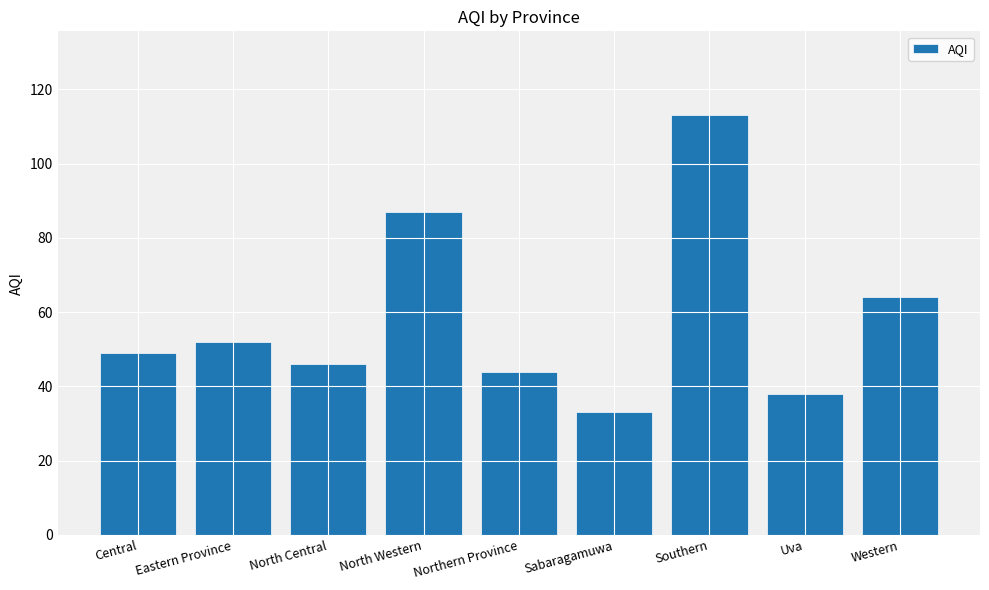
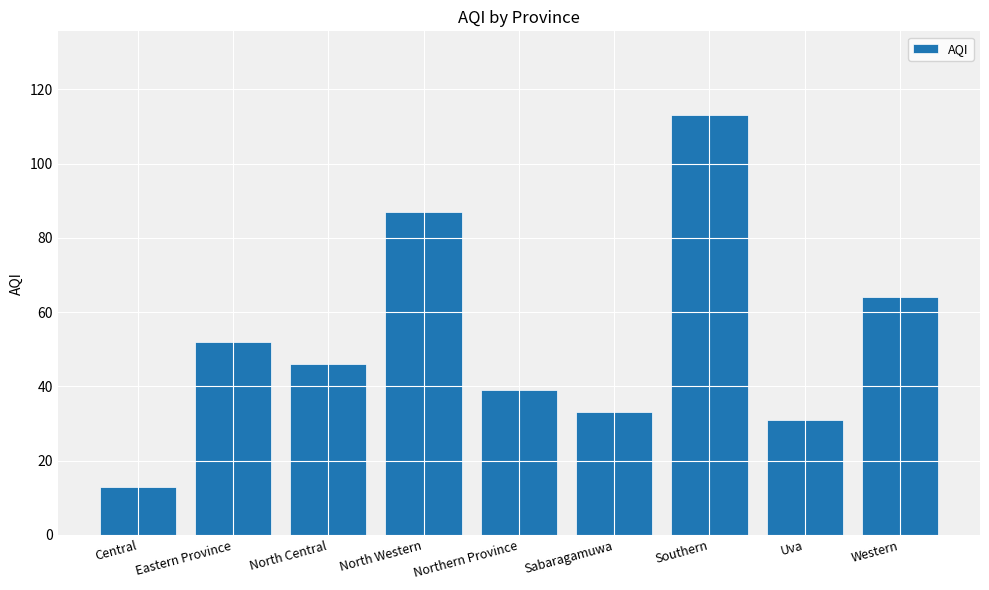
  {
-   "Central": 49,
+   "Central": 13,
    "Eastern Province": 52,
    "North Central": 46,
    "North Western": 87,
-   "Northern Province": 44,
+   "Northern Province": 39,
    "Sabaragamuwa": 33,
    "Southern": 113,
-   "Uva": 38,
+   "Uva": 31,
    "Western": 64
  }
